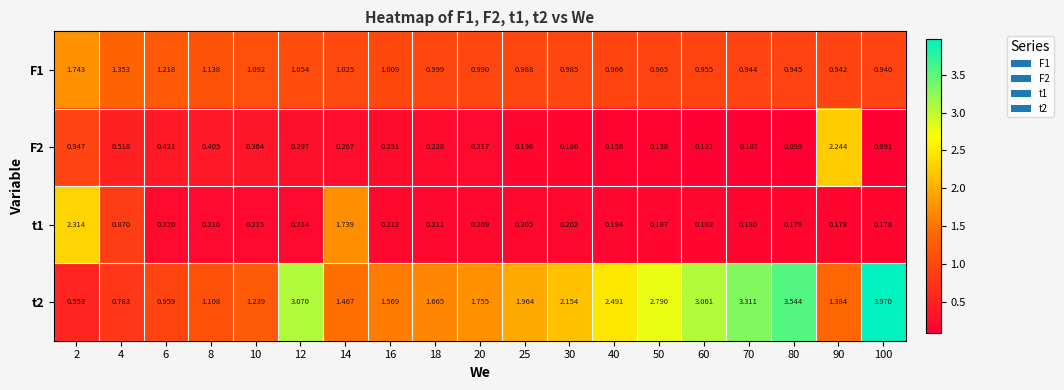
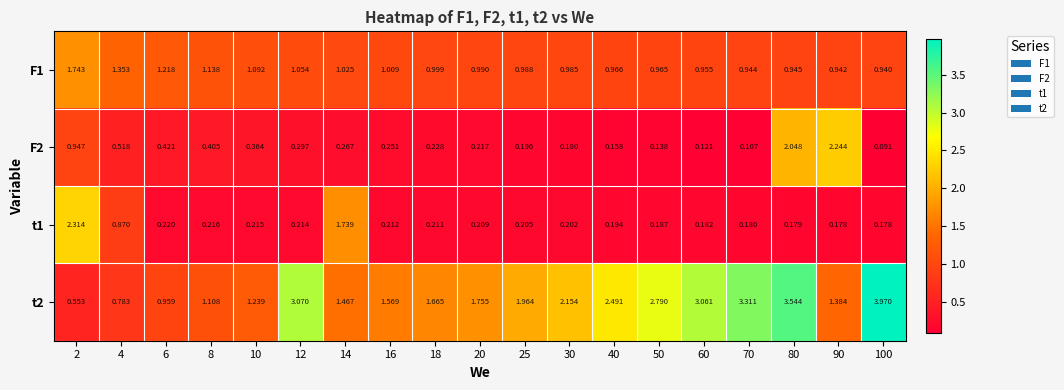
  {
    "F1": {
      "2": 1.743,
      "4": 1.353,
      "6": 1.218,
      "8": 1.138,
      "10": 1.092,
      "12": 1.054,
      "14": 1.025,
      "16": 1.009,
      "18": 0.999,
      "20": 0.990,
      "25": 0.988,
      "30": 0.985,
      "40": 0.966,
      "50": 0.965,
      "60": 0.955,
      "70": 0.944,
      "80": 0.945,
      "90": 0.942,
      "100": 0.940
    },
    "F2": {
      "2": 0.947,
      "4": 0.518,
      "6": 0.421,
      "8": 0.405,
      "10": 0.364,
      "12": 0.297,
      "14": 0.267,
      "16": 0.251,
      "18": 0.228,
      "20": 0.217,
      "25": 0.196,
      "30": 0.180,
      "40": 0.158,
      "50": 0.138,
      "60": 0.121,
      "70": 0.107,
-     "80": 0.099,
+     "80": 2.048,
      "90": 2.244,
      "100": 0.091
    },
    "t1": {
      "2": 2.314,
      "4": 0.870,
      "6": 0.220,
      "8": 0.216,
      "10": 0.215,
      "12": 0.214,
      "14": 1.739,
      "16": 0.212,
      "18": 0.211,
      "20": 0.209,
      "25": 0.205,
      "30": 0.202,
      "40": 0.194,
      "50": 0.187,
      "60": 0.182,
      "70": 0.180,
      "80": 0.179,
      "90": 0.178,
      "100": 0.178
    },
    "t2": {
      "2": 0.553,
      "4": 0.783,
      "6": 0.959,
      "8": 1.108,
      "10": 1.239,
      "12": 3.070,
      "14": 1.467,
      "16": 1.569,
      "18": 1.665,
      "20": 1.755,
      "25": 1.964,
      "30": 2.154,
      "40": 2.491,
      "50": 2.790,
      "60": 3.061,
      "70": 3.311,
      "80": 3.544,
      "90": 1.384,
      "100": 3.970
    }
  }
